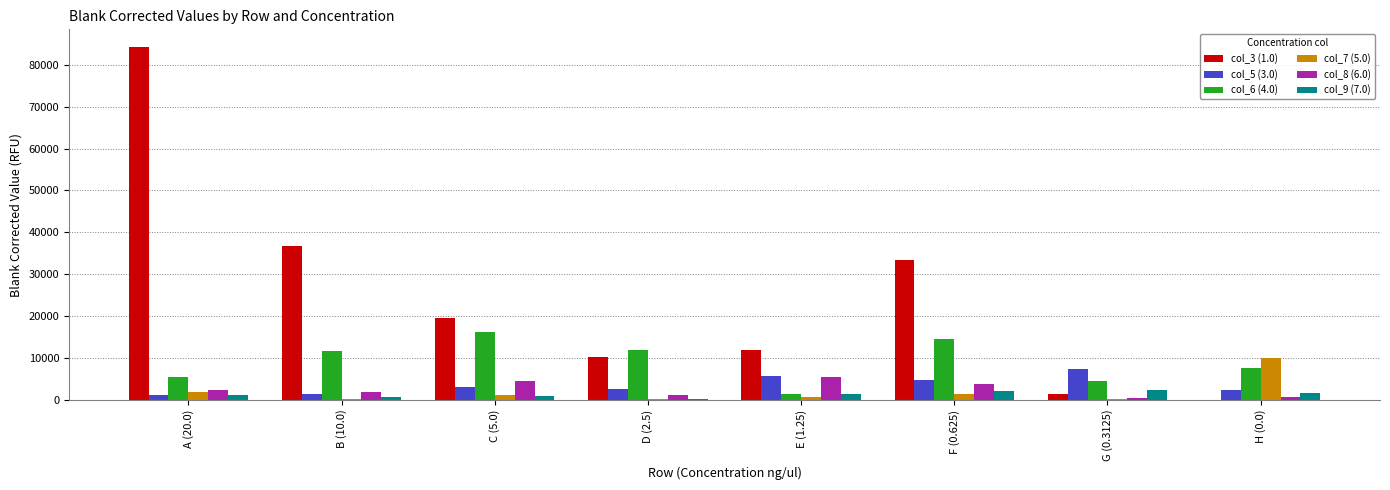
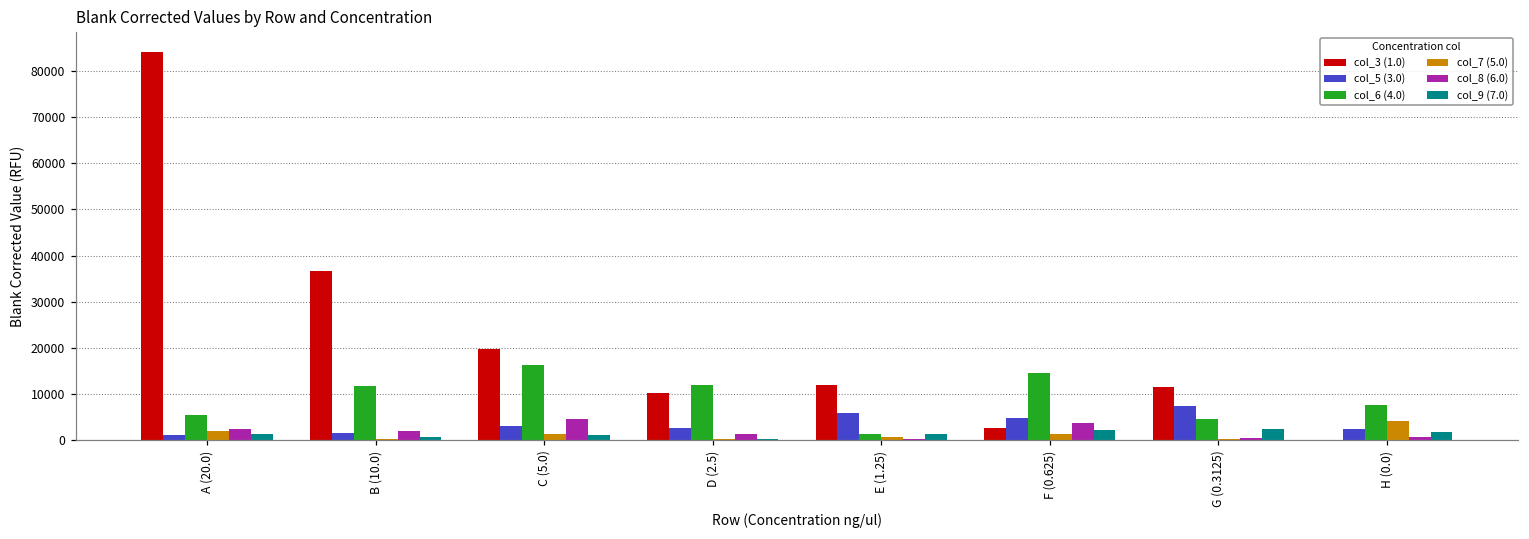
  {
    "col_3 (1.0)": {
      "A (20.0)": 84000,
      "B (10.0)": 37000,
      "C (5.0)": 20000,
      "D (2.5)": 10000,
      "E (1.25)": 12000,
-     "F (0.625)": 33000,
-     "G (0.3125)": 1000,
+     "F (0.625)": 3000,
+     "G (0.3125)": 11000,
      "H (0.0)": 0
    },
    "col_5 (3.0)": {
      "A (20.0)": 1000,
      "B (10.0)": 1000,
      "C (5.0)": 3000,
      "D (2.5)": 3000,
      "E (1.25)": 6000,
      "F (0.625)": 5000,
      "G (0.3125)": 7000,
      "H (0.0)": 2000
    },
    "col_6 (4.0)": {
      "A (20.0)": 5000,
      "B (10.0)": 12000,
      "C (5.0)": 16000,
      "D (2.5)": 12000,
      "E (1.25)": 1000,
      "F (0.625)": 14000,
      "G (0.3125)": 4000,
      "H (0.0)": 8000
    },
    "col_7 (5.0)": {
      "A (20.0)": 2000,
      "C (5.0)": 1000,
      "E (1.25)": 1000,
      "F (0.625)": 1000,
-     "H (0.0)": 10000
+     "H (0.0)": 4000
    },
    "col_8 (6.0)": {
      "A (20.0)": 2000,
      "B (10.0)": 2000,
      "C (5.0)": 5000,
      "D (2.5)": 1000,
-     "E (1.25)": 6000,
+     "E (1.25)": 0,
      "F (0.625)": 4000,
      "H (0.0)": 1000
    },
    "col_9 (7.0)": {
      "A (20.0)": 1000,
      "B (10.0)": 1000,
      "C (5.0)": 1000,
      "E (1.25)": 1000,
      "F (0.625)": 2000,
      "G (0.3125)": 2000,
      "H (0.0)": 2000
    }
  }
